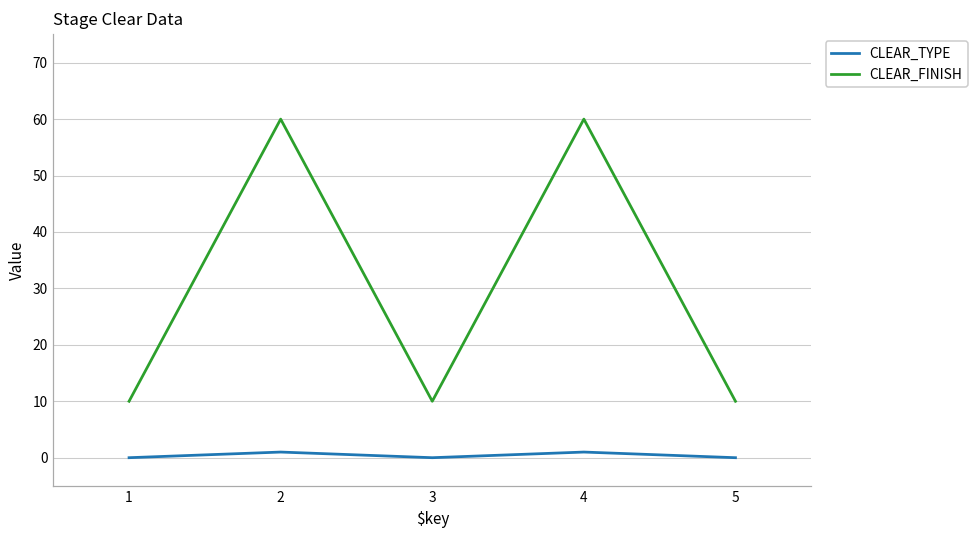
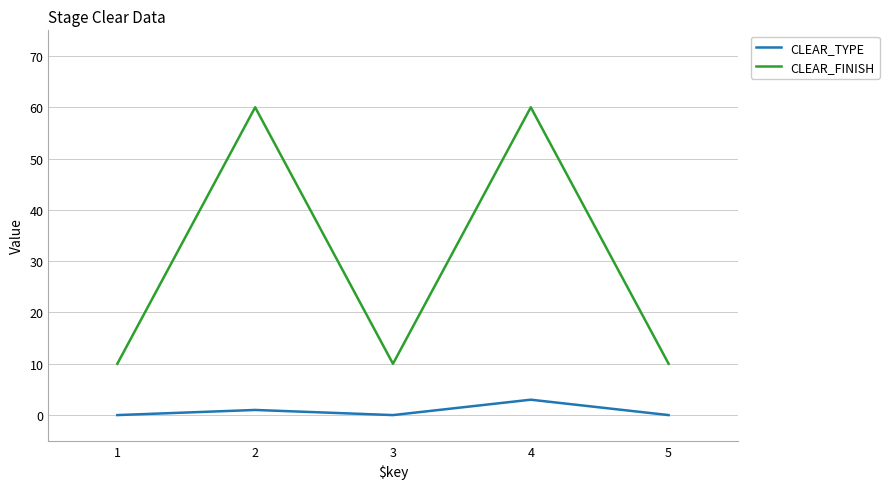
  {
    "CLEAR_TYPE": {
      "1": 0,
      "2": 1,
      "3": 0,
-     "4": 1,
+     "4": 3,
      "5": 0
    },
    "CLEAR_FINISH": {
      "1": 10,
      "2": 60,
      "3": 10,
      "4": 60,
      "5": 10
    }
  }
